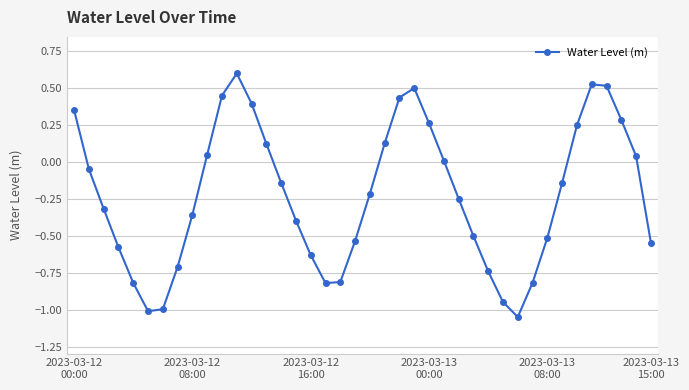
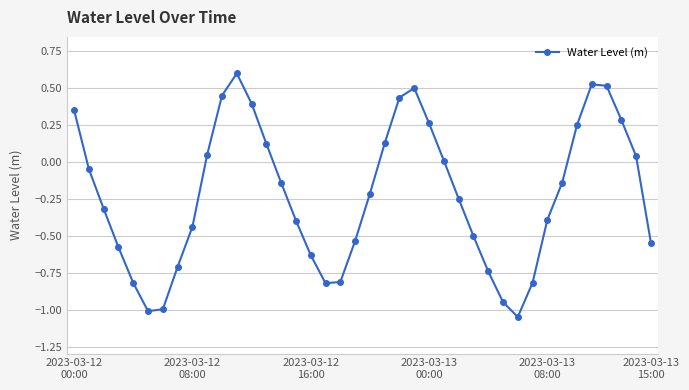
  {
    "2023-03-12 00:00": 0.35,
-   "2023-03-12 08:00": -0.36,
+   "2023-03-12 08:00": -0.44,
    "2023-03-12 16:00": -0.63,
    "2023-03-13 00:00": 0.26,
-   "2023-03-13 08:00": -0.51,
+   "2023-03-13 08:00": -0.39,
    "2023-03-13 15:00": -0.54
  }
